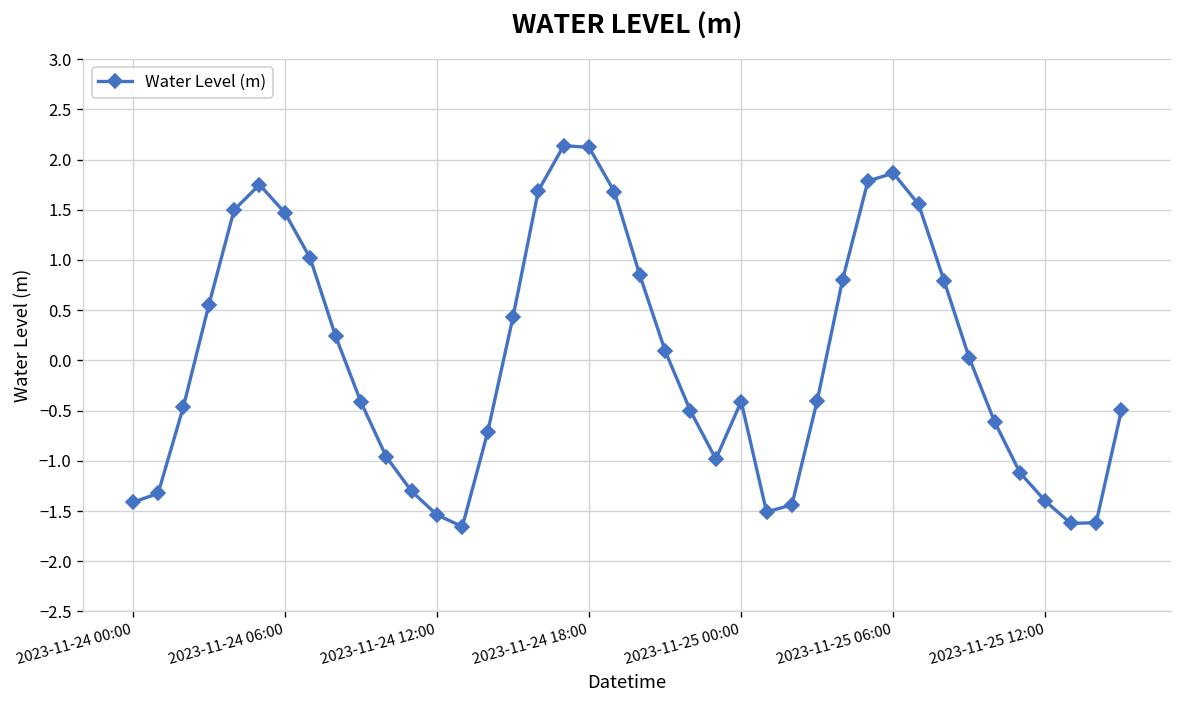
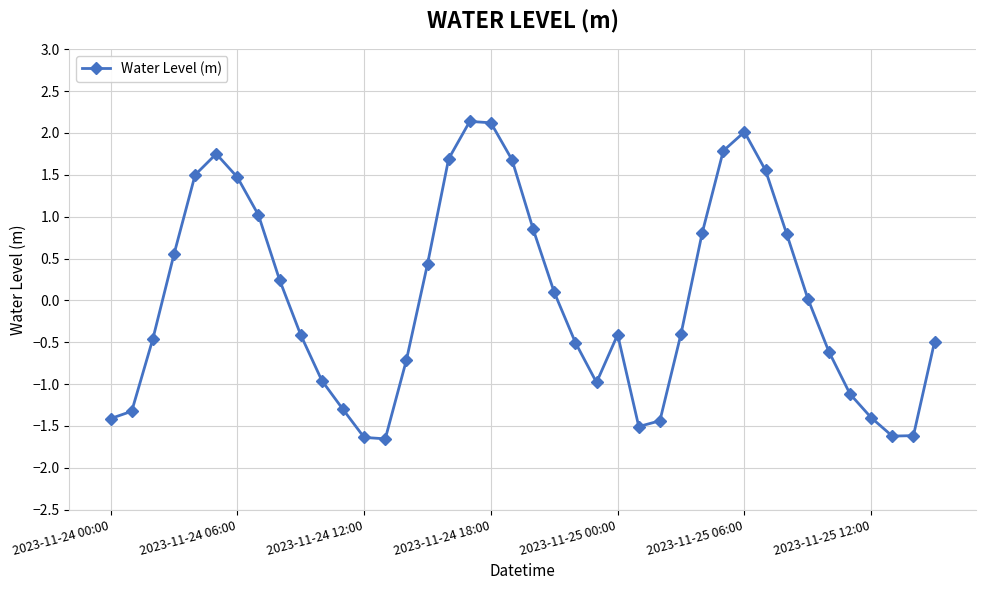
  {
    "2023-11-24 00:00": -1.4,
    "2023-11-24 06:00": 1.5,
-   "2023-11-24 12:00": -1.5,
+   "2023-11-24 12:00": -1.6,
    "2023-11-24 18:00": 2.1,
    "2023-11-25 00:00": -0.4,
-   "2023-11-25 06:00": 1.9,
+   "2023-11-25 06:00": 2.0,
    "2023-11-25 12:00": -1.4
  }
